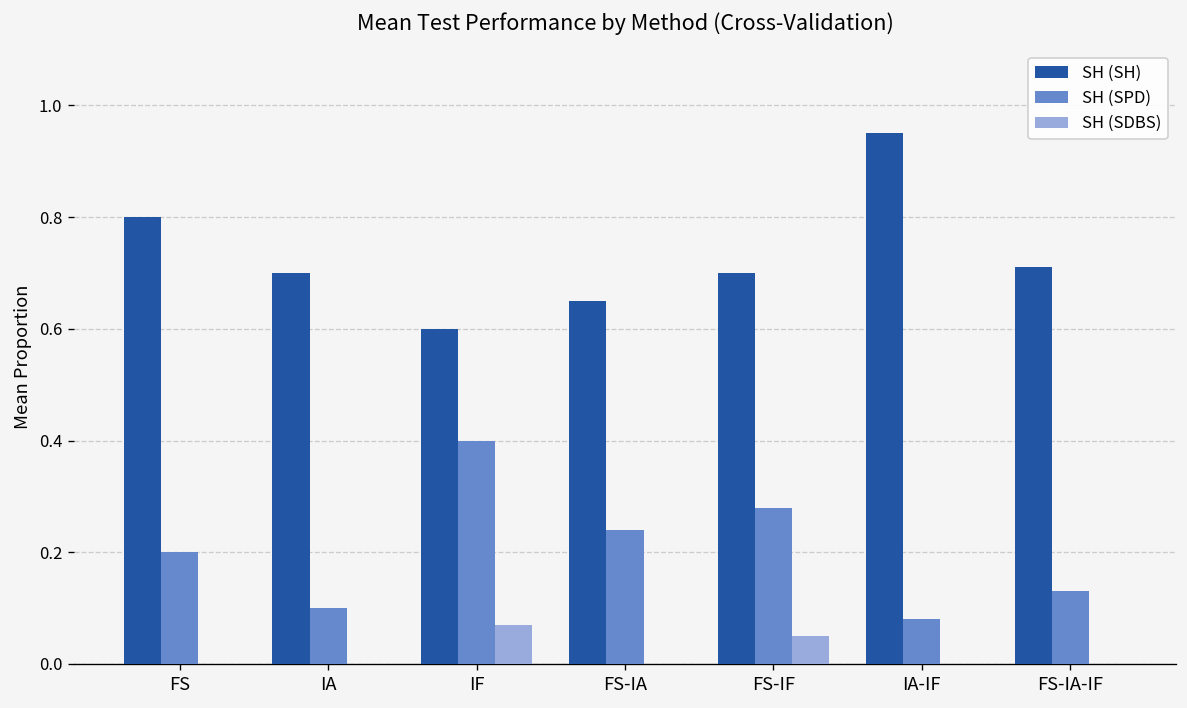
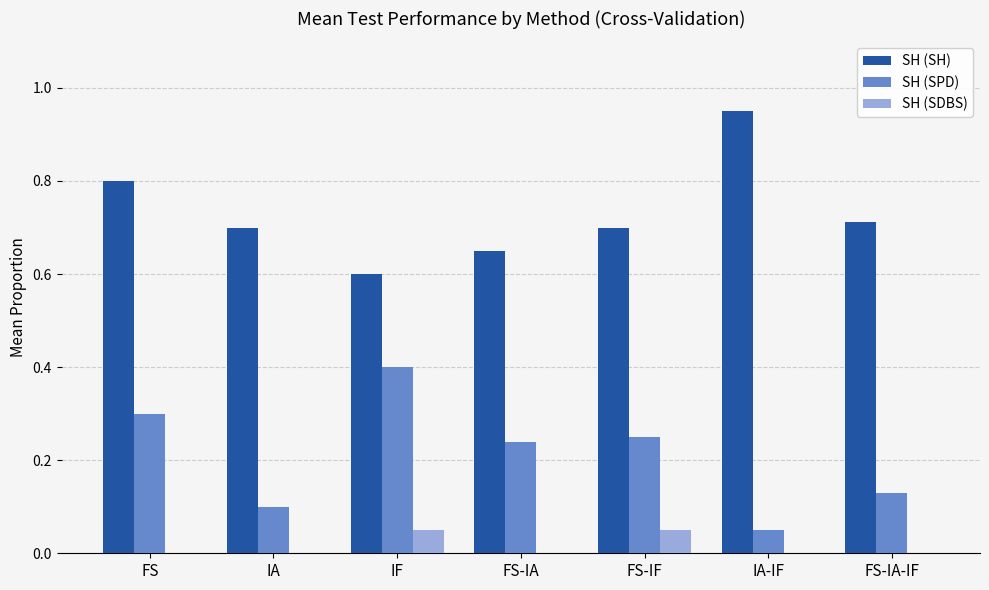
  {
    "SH (SH)": {
      "FS": 0.80,
      "IA": 0.70,
      "IF": 0.60,
      "FS-IA": 0.65,
      "FS-IF": 0.70,
      "IA-IF": 0.95,
      "FS-IA-IF": 0.71
    },
    "SH (SPD)": {
-     "FS": 0.2,
+     "FS": 0.3,
      "IA": 0.10,
      "IF": 0.40,
      "FS-IA": 0.24,
-     "FS-IF": 0.28,
-     "IA-IF": 0.08,
+     "FS-IF": 0.25,
+     "IA-IF": 0.05,
      "FS-IA-IF": 0.13
    },
    "SH (SDBS)": {
      "FS": 0.00,
      "IA": 0.00,
-     "IF": 0.07,
+     "IF": 0.05,
      "FS-IA": 0.00,
      "FS-IF": 0.05,
      "IA-IF": 0.00,
      "FS-IA-IF": 0.00
    }
  }
